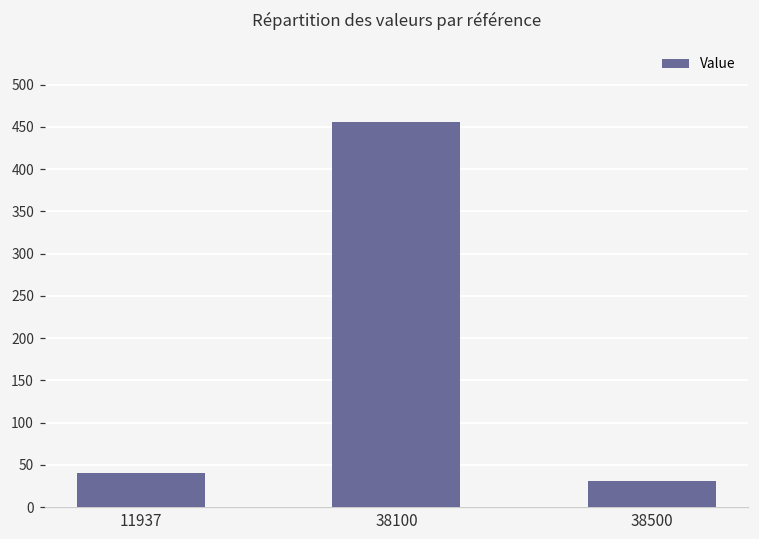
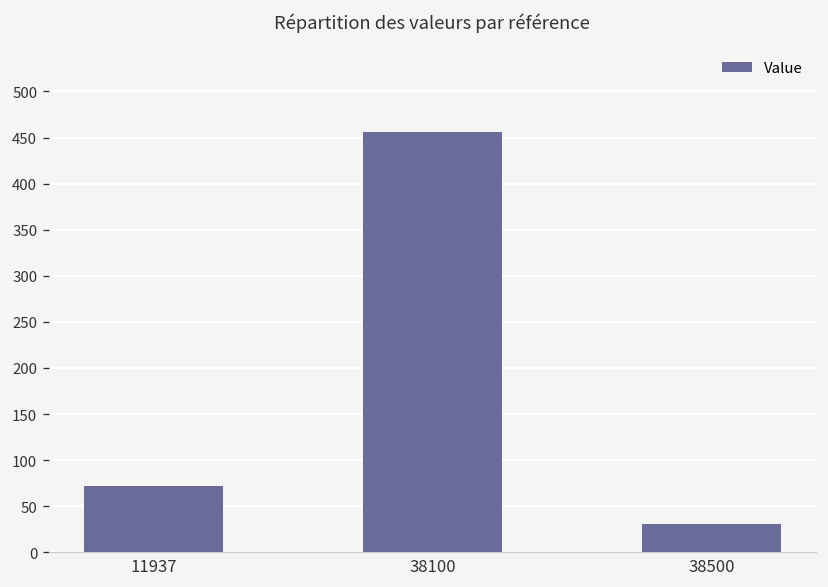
  {
-   "11937": 40,
+   "11937": 70,
    "38100": 460,
    "38500": 30
  }
